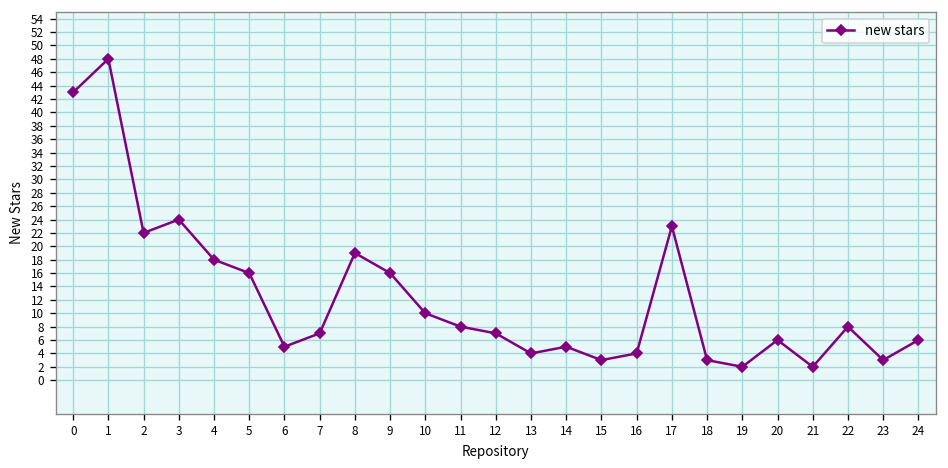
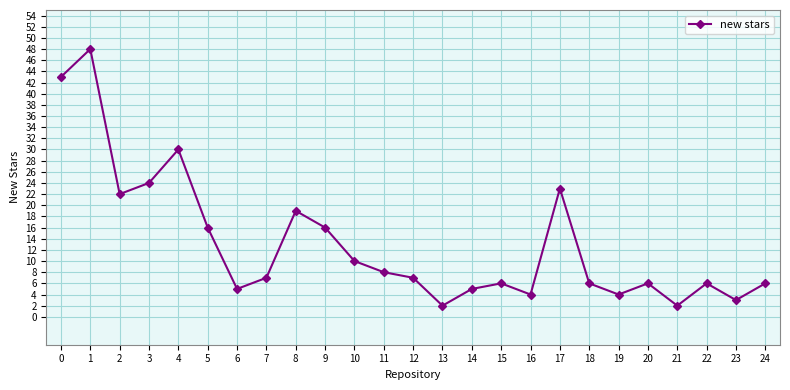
  {
    "0": 43,
    "1": 48,
    "2": 22,
    "3": 24,
-   "4": 18,
+   "4": 30,
    "5": 16,
    "6": 5,
    "7": 7,
    "8": 19,
    "9": 16,
    "10": 10,
    "11": 8,
    "12": 7,
-   "13": 4,
+   "13": 2,
    "14": 5,
-   "15": 3,
+   "15": 6,
    "16": 4,
    "17": 23,
-   "18": 3,
-   "19": 2,
+   "18": 6,
+   "19": 4,
    "20": 6,
    "21": 2,
-   "22": 8,
+   "22": 6,
    "23": 3,
    "24": 6
  }
